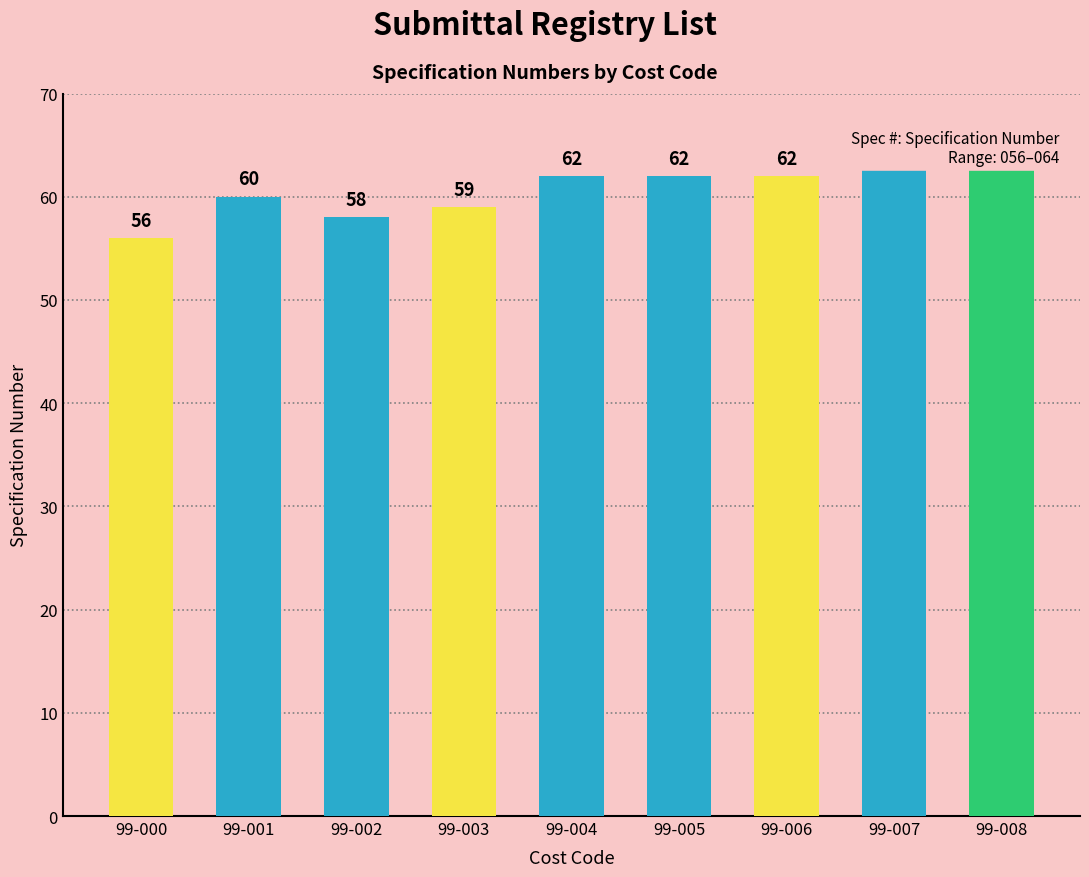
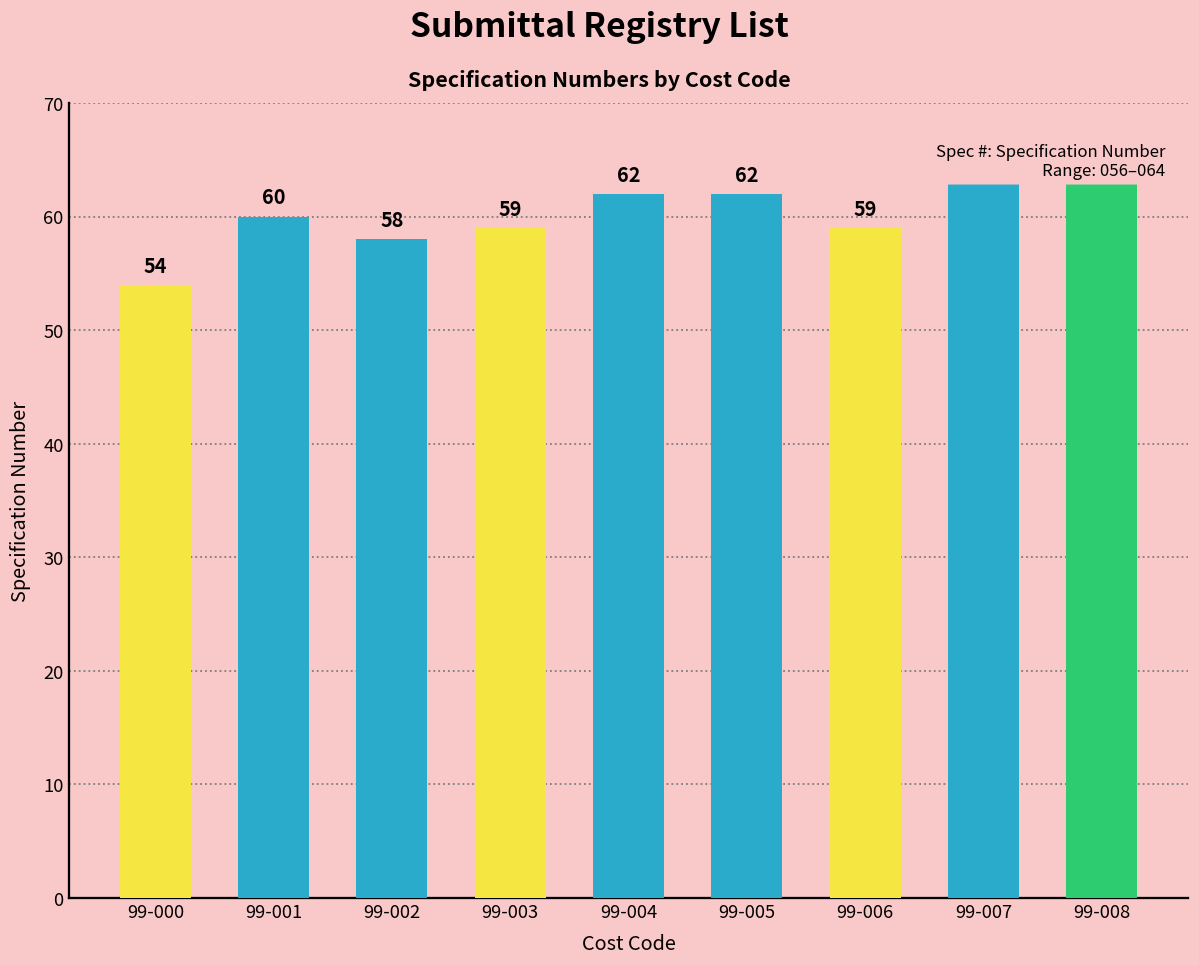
  {
-   "99-000": 56,
+   "99-000": 54,
    "99-001": 60,
    "99-002": 58,
    "99-003": 59,
    "99-004": 62,
    "99-005": 62,
-   "99-006": 62
+   "99-006": 59
  }
